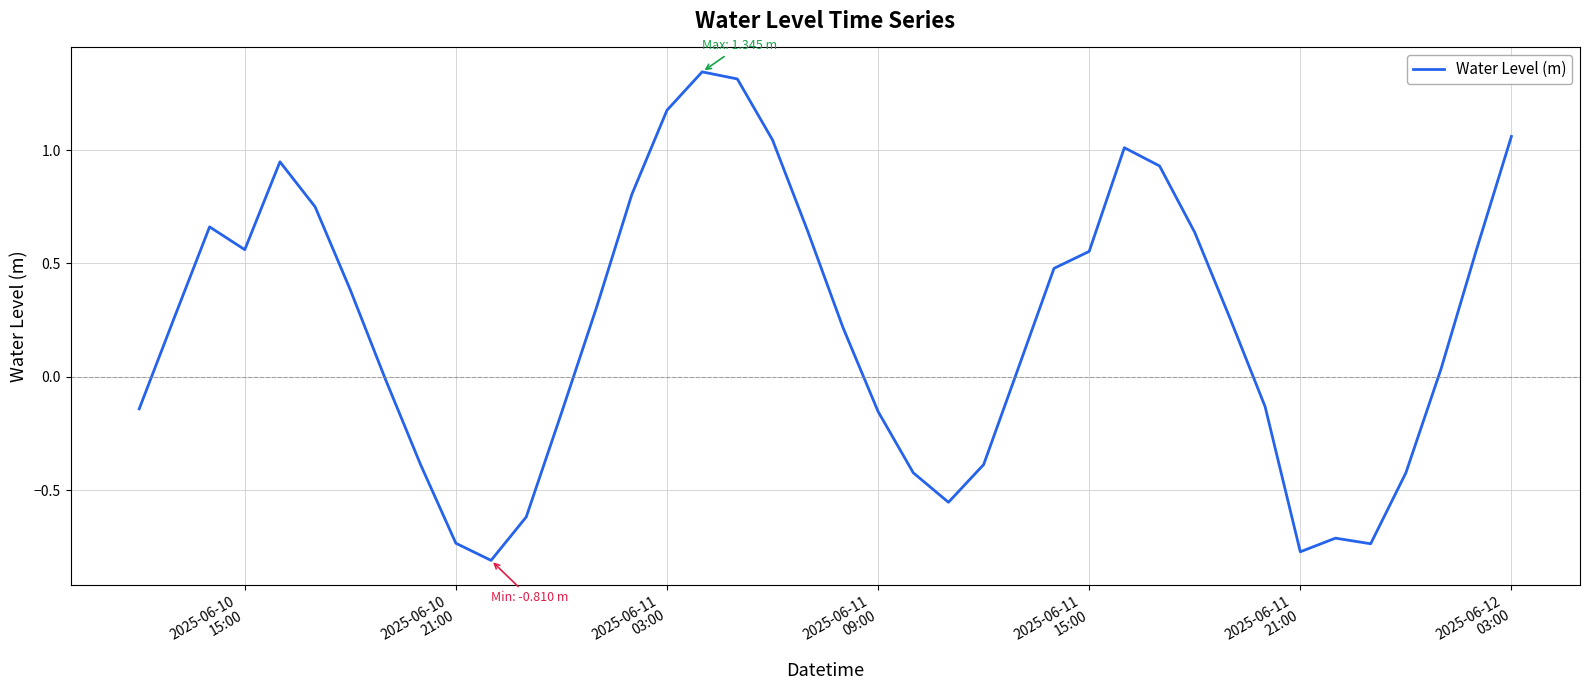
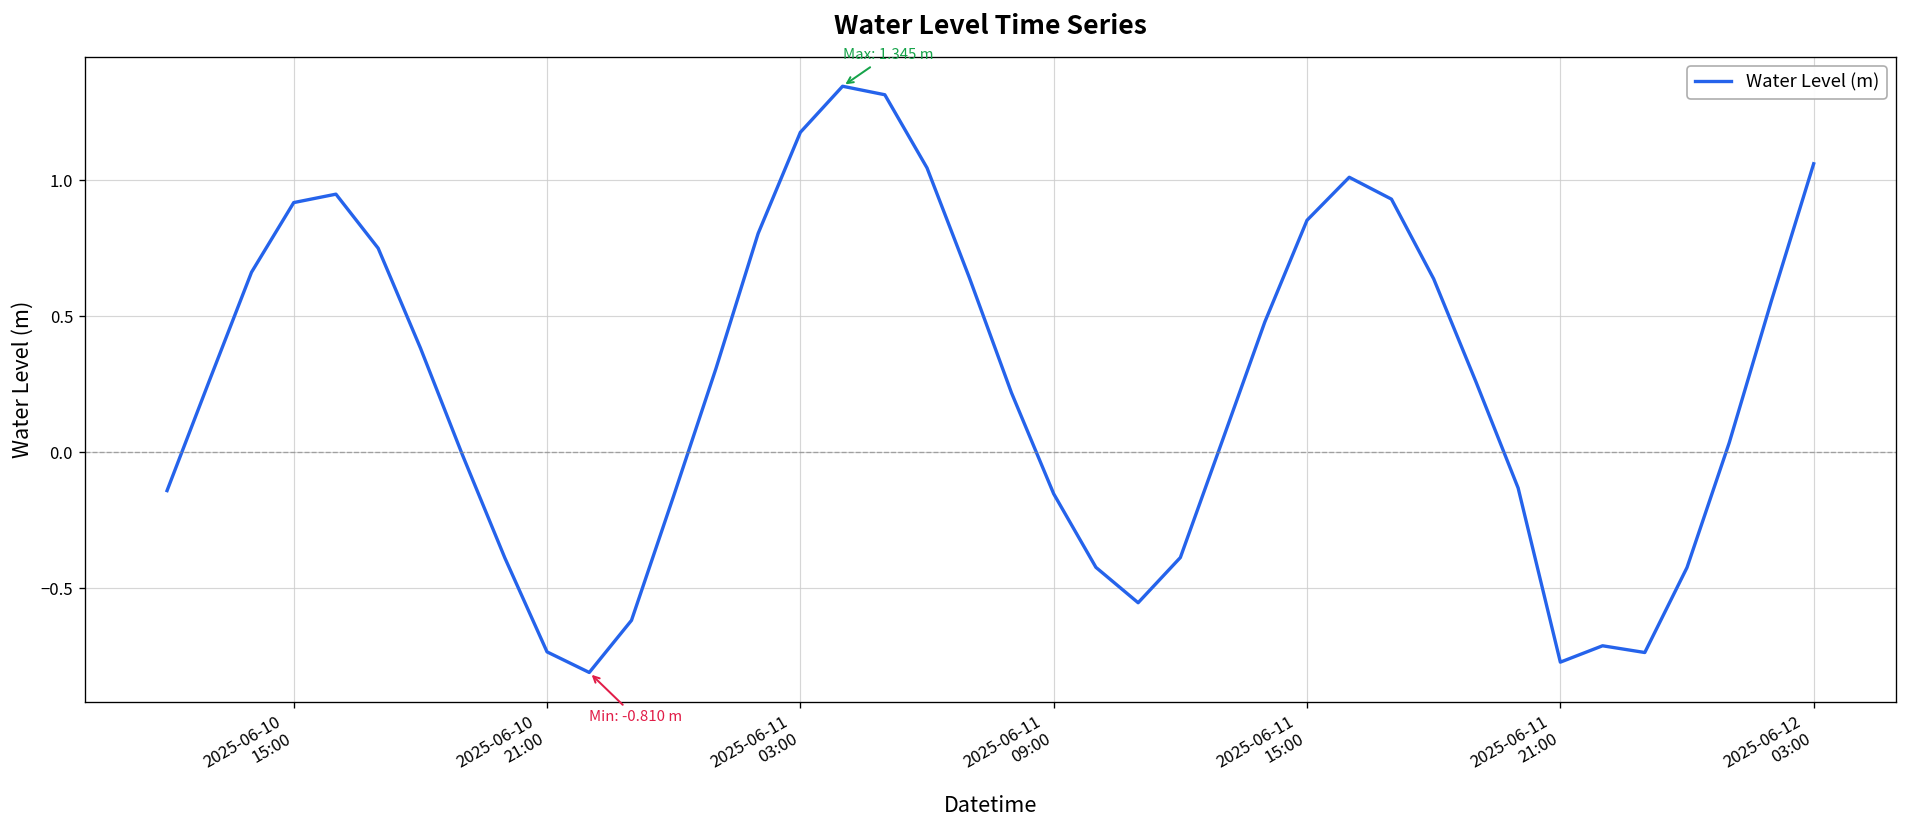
  {
-   "2025-06-10 15:00": 0.56,
+   "2025-06-10 15:00": 0.92,
    "2025-06-10 21:00": -0.73,
    "2025-06-11 03:00": 1.18,
    "2025-06-11 09:00": -0.15,
-   "2025-06-11 15:00": 0.55,
+   "2025-06-11 15:00": 0.85,
    "2025-06-11 21:00": -0.77,
    "2025-06-12 03:00": 1.06
  }
